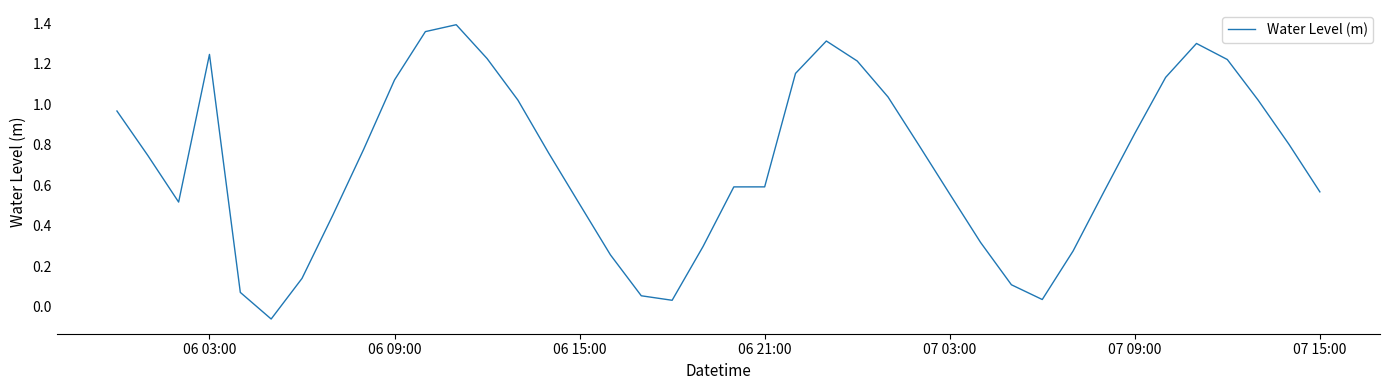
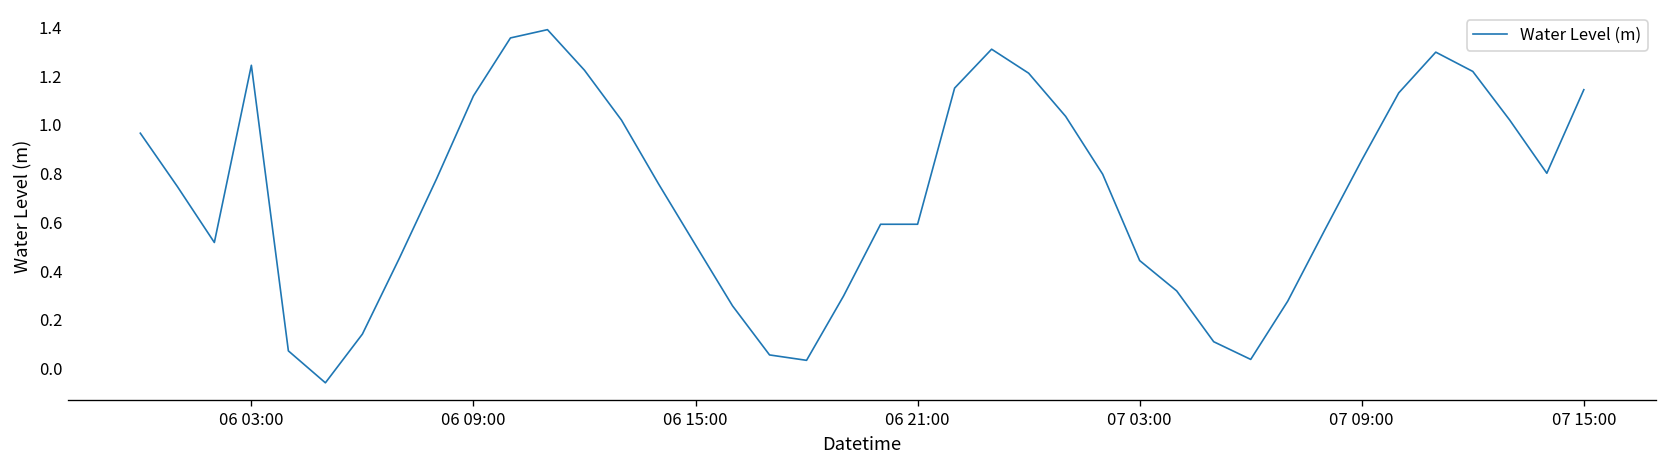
  {
    "06 03:00": 1.25,
    "06 09:00": 1.12,
    "06 15:00": 0.51,
    "06 21:00": 0.59,
-   "07 03:00": 0.56,
+   "07 03:00": 0.44,
    "07 09:00": 0.86,
-   "07 15:00": 0.57
+   "07 15:00": 1.15
  }
